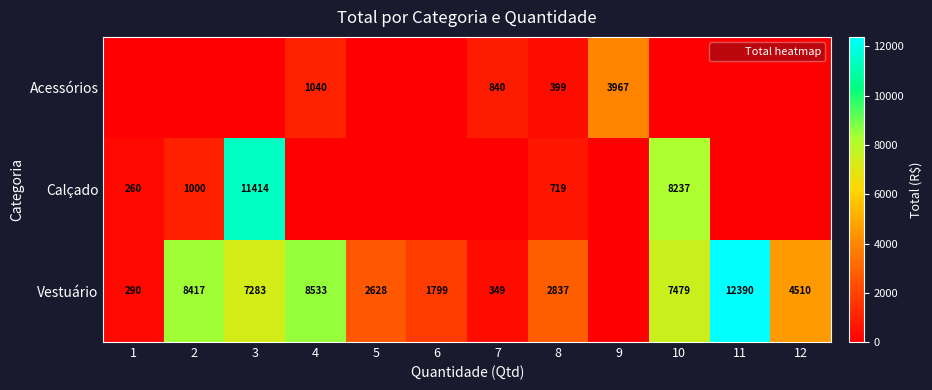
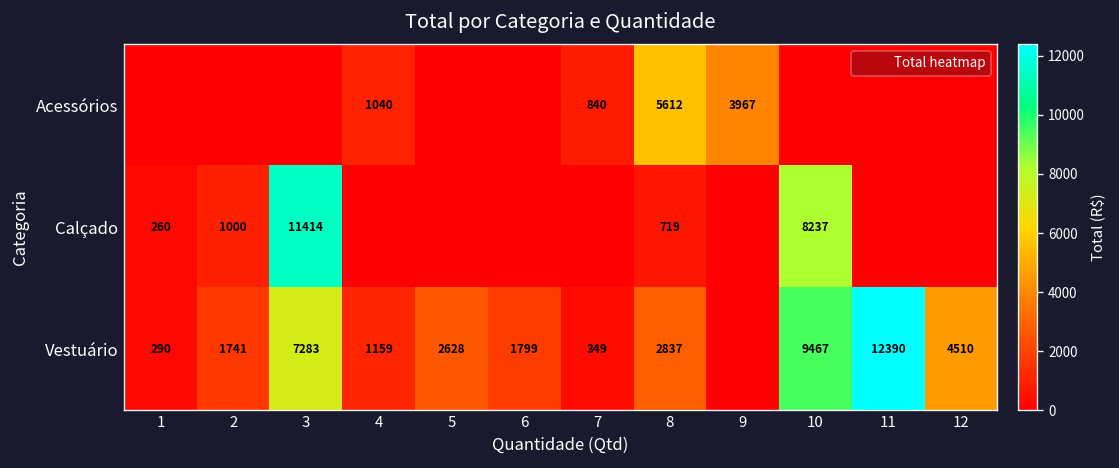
  {
    "Acessórios": {
      "4": 1040,
      "7": 840,
-     "8": 399,
+     "8": 5612,
      "9": 3967
    },
    "Calçado": {
      "1": 260,
      "2": 1000,
      "3": 11414,
      "8": 719,
      "10": 8237
    },
    "Vestuário": {
      "1": 290,
-     "2": 8417,
+     "2": 1741,
      "3": 7283,
-     "4": 8533,
+     "4": 1159,
      "5": 2628,
      "6": 1799,
      "7": 349,
      "8": 2837,
-     "10": 7479,
+     "10": 9467,
      "11": 12390,
      "12": 4510
    }
  }
